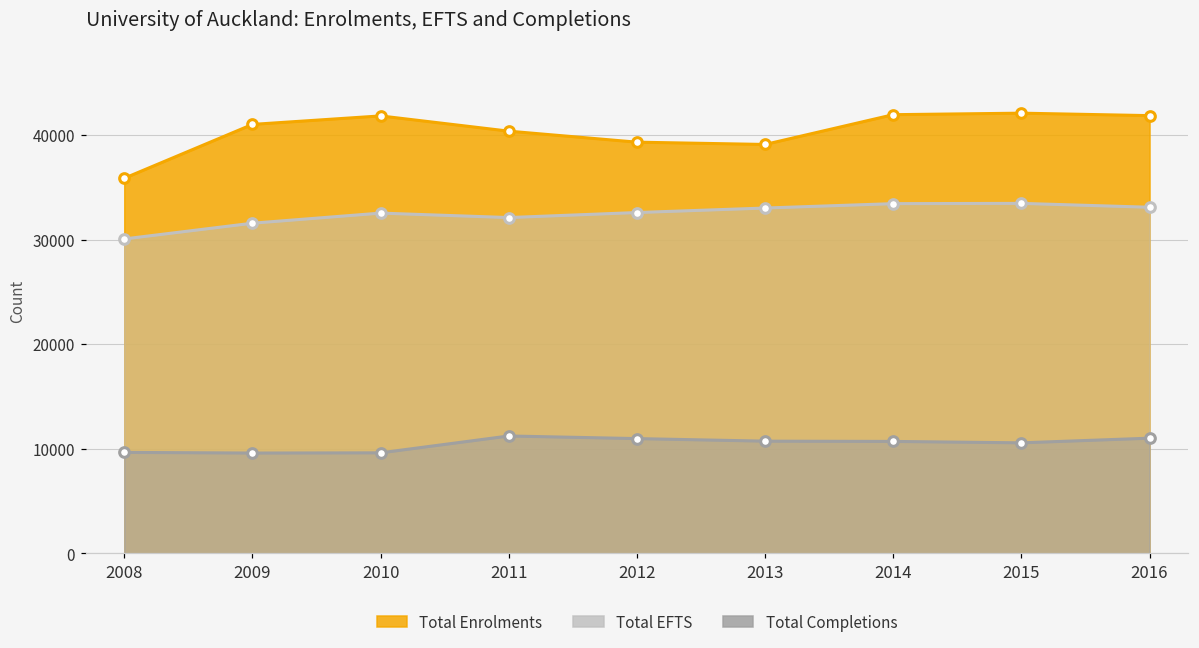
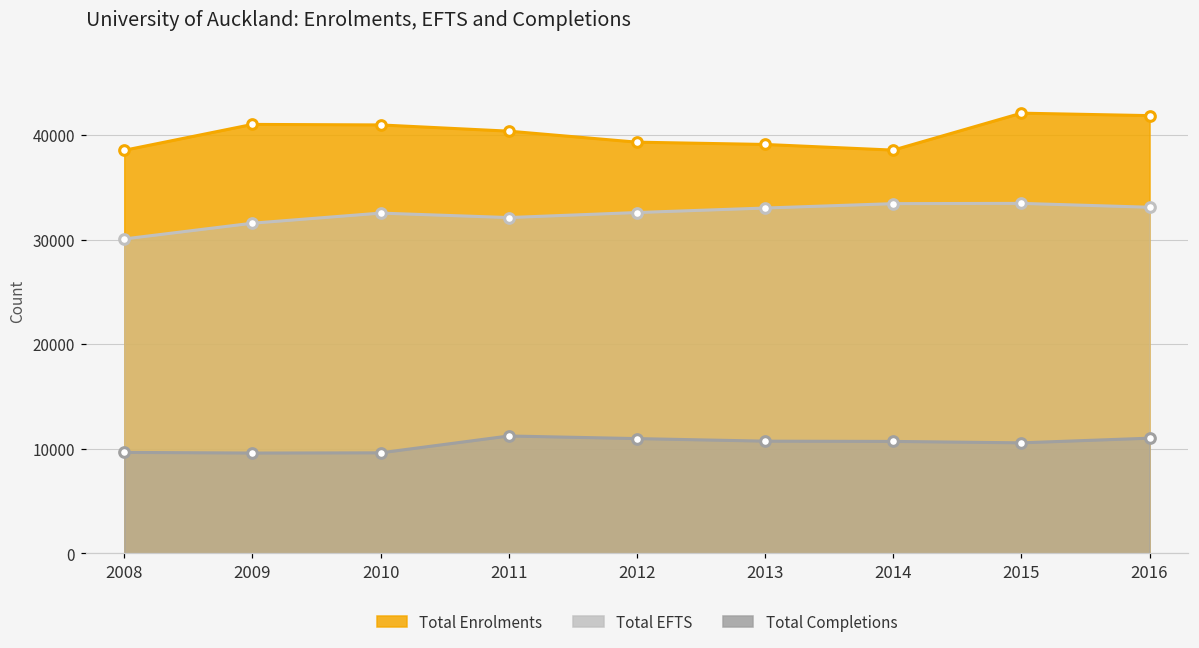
  {
    "Total Enrolments": {
-     "2008": 36000,
+     "2008": 39000,
      "2009": 41000,
-     "2010": 42000,
+     "2010": 41000,
      "2011": 40000,
      "2012": 39000,
      "2013": 39000,
-     "2014": 42000,
+     "2014": 39000,
      "2015": 42000,
      "2016": 42000
    }
  }
